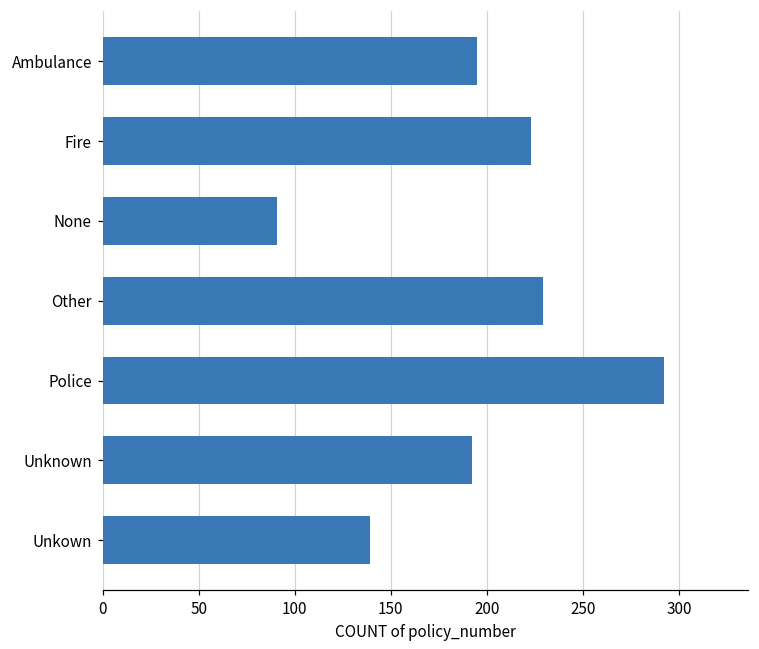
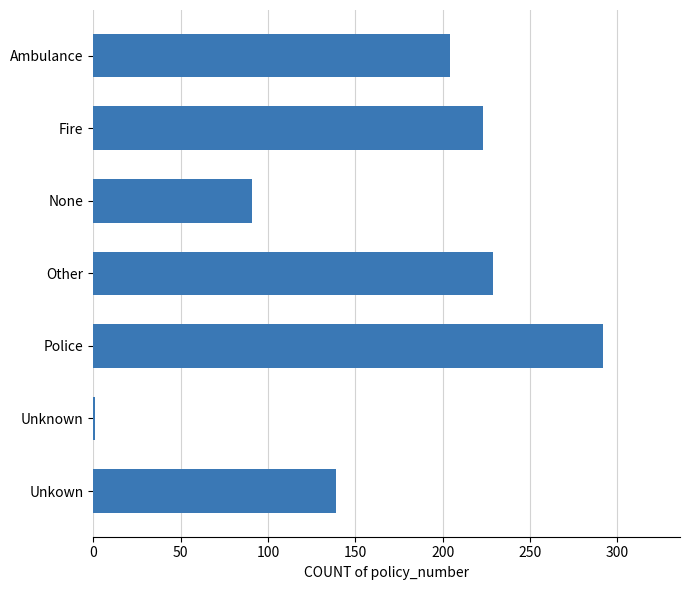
  {
-   "Ambulance": 195,
+   "Ambulance": 204,
    "Fire": 223,
    "None": 91,
    "Other": 229,
    "Police": 292,
-   "Unknown": 192,
+   "Unknown": 1,
    "Unkown": 139
  }
